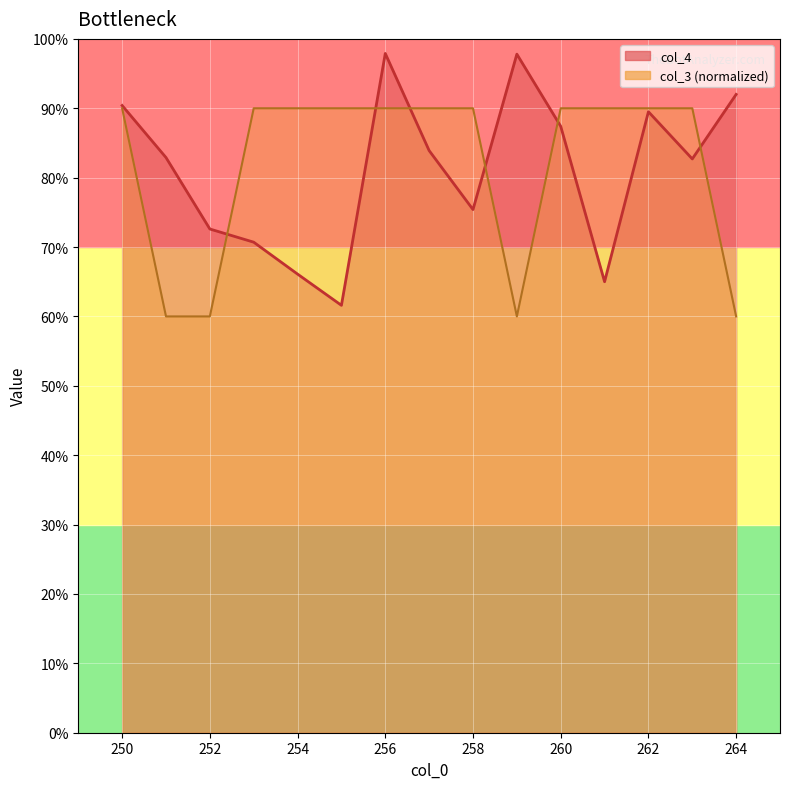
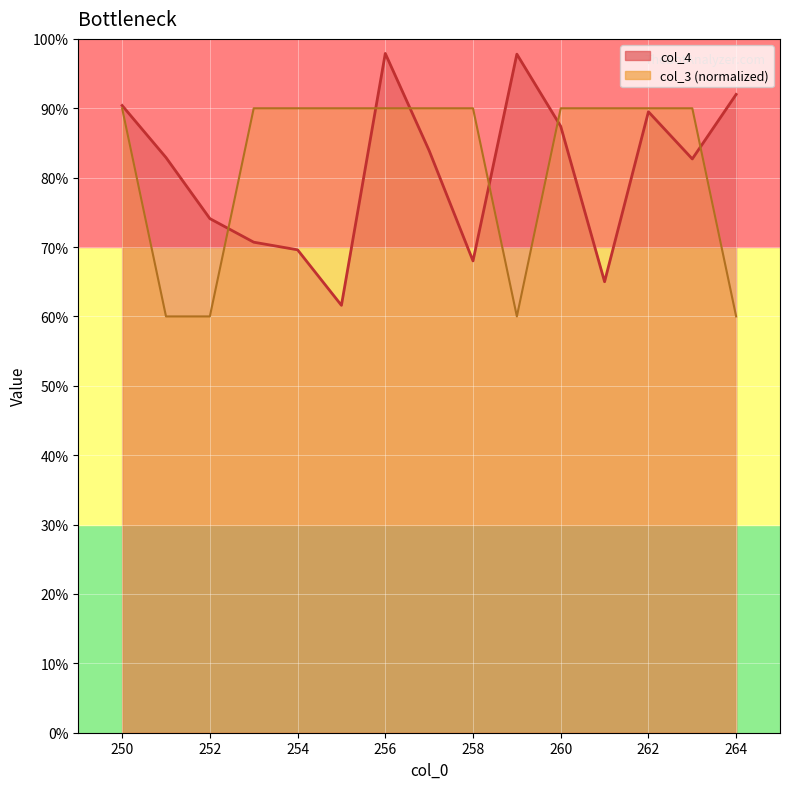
  {
    "col_4": {
      "250": "90%",
-     "252": "73%",
-     "254": "66%",
+     "252": "74%",
+     "254": "70%",
      "256": "98%",
-     "258": "75%",
+     "258": "68%",
      "260": "87%",
      "262": "90%",
      "264": "92%"
    }
  }
